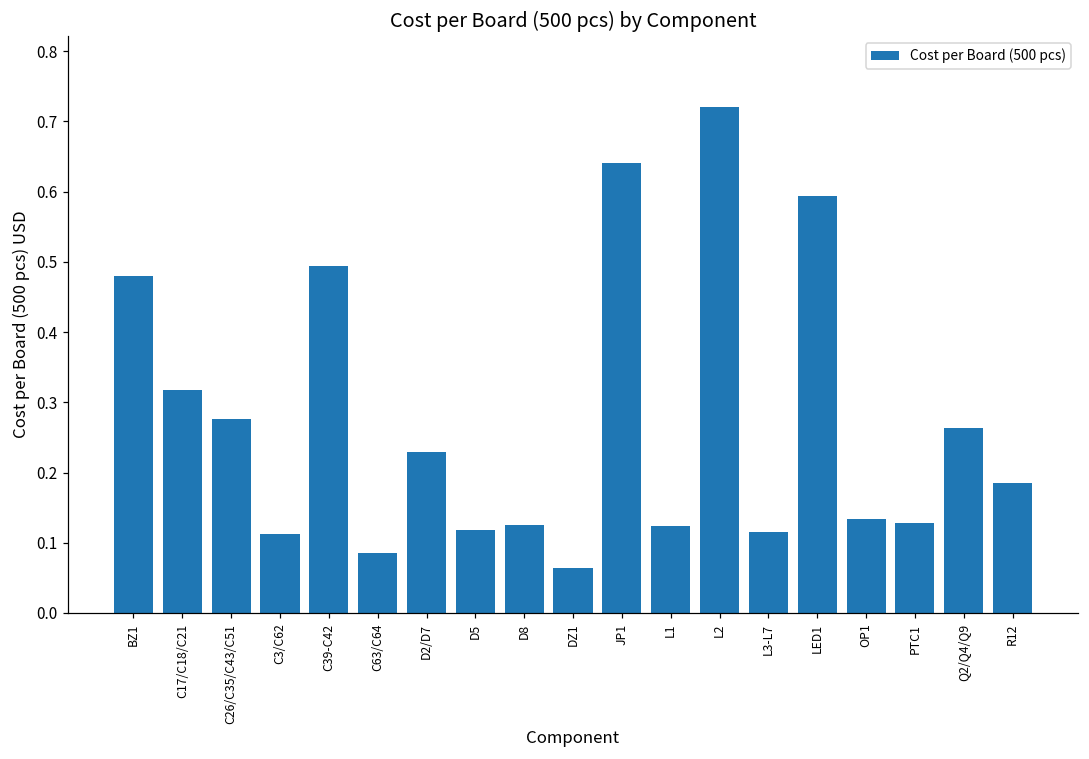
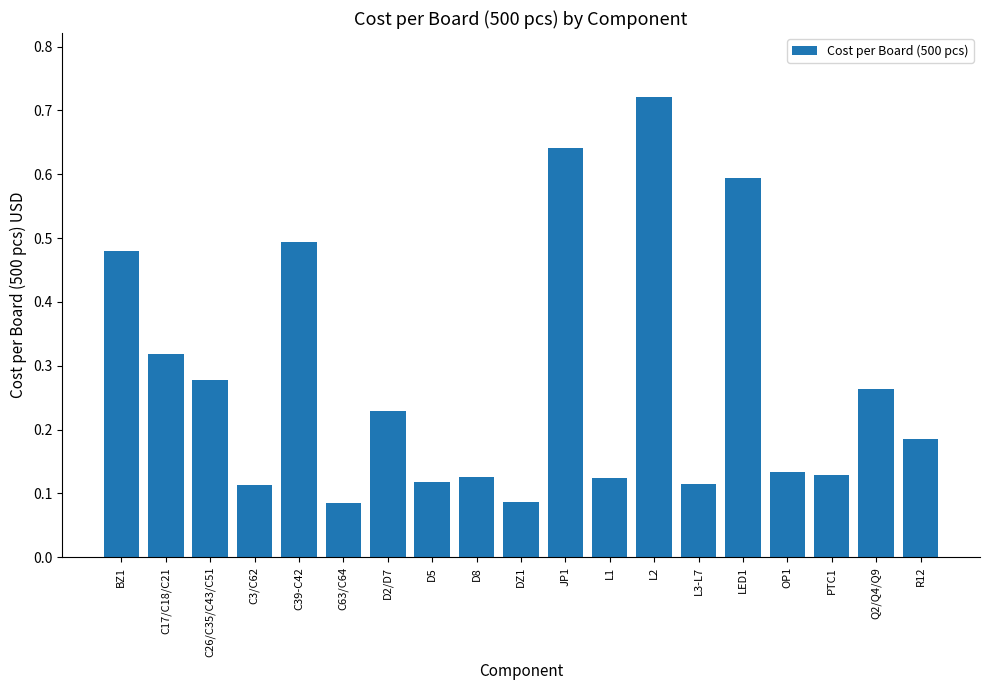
  {
    "BZ1": 0.48,
    "C17/C18/C21": 0.32,
    "C26/C35/C43/C51": 0.28,
    "C3/C62": 0.11,
    "C39-C42": 0.49,
    "C63/C64": 0.09,
    "D2/D7": 0.23,
    "D5": 0.12,
    "D8": 0.13,
-   "DZ1": 0.06,
+   "DZ1": 0.09,
    "JP1": 0.64,
    "L1": 0.12,
    "L2": 0.72,
    "L3-L7": 0.11,
    "LED1": 0.59,
    "OP1": 0.13,
    "PTC1": 0.13,
    "Q2/Q4/Q9": 0.26,
    "R12": 0.19
  }
